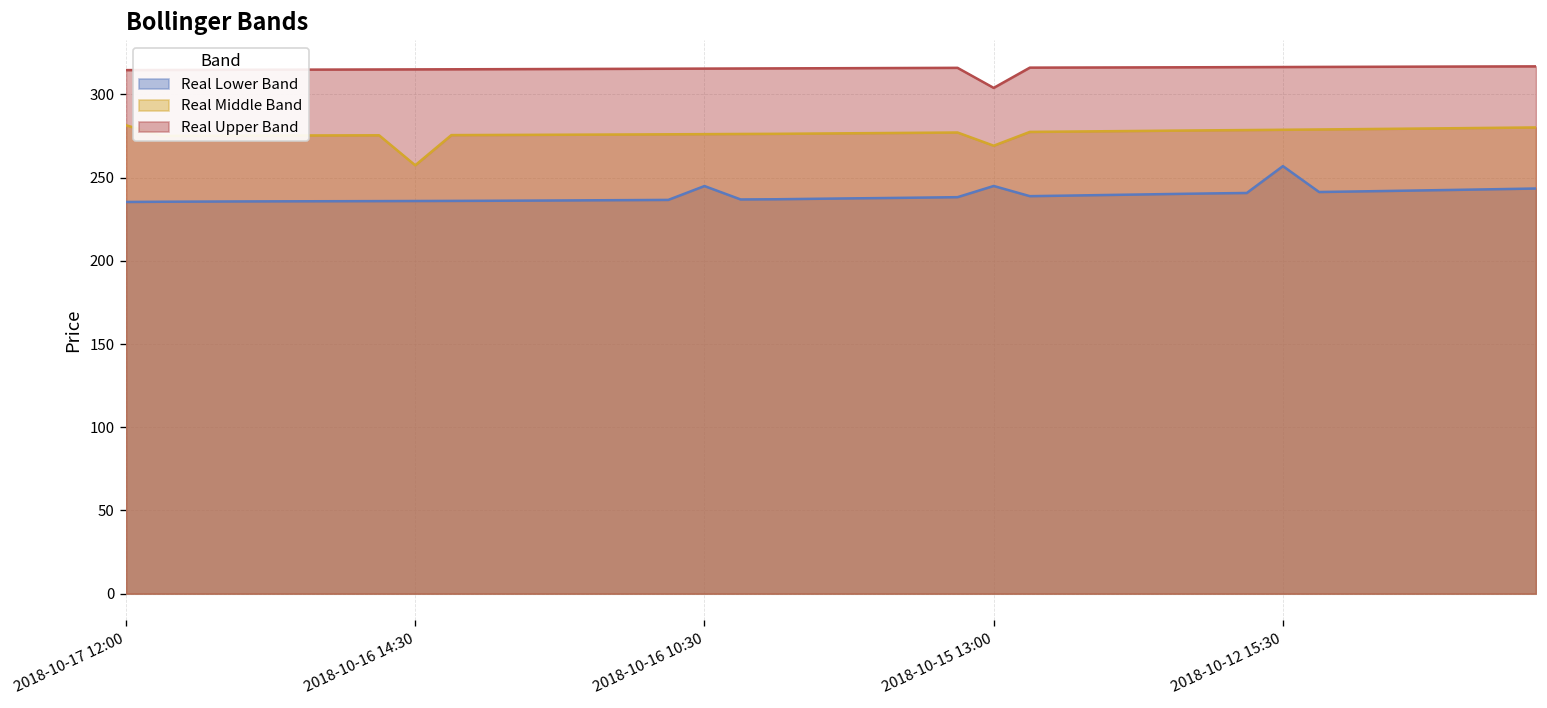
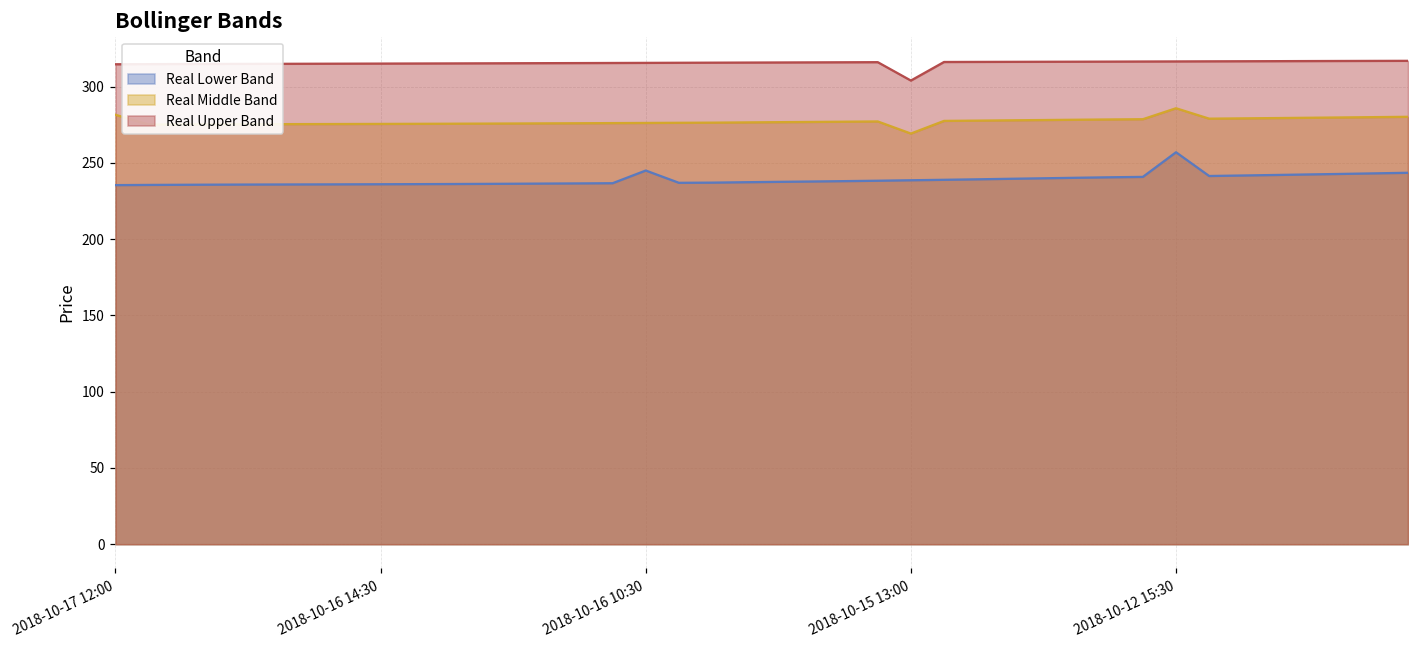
  {
    "Real Lower Band": {
      "2018-10-17 12:00": 235,
      "2018-10-16 14:30": 236,
      "2018-10-16 10:30": 245,
-     "2018-10-15 13:00": 245,
+     "2018-10-15 13:00": 239,
      "2018-10-12 15:30": 257
    },
    "Real Middle Band": {
      "2018-10-17 12:00": 281,
-     "2018-10-16 14:30": 257,
+     "2018-10-16 14:30": 275,
      "2018-10-16 10:30": 276,
      "2018-10-15 13:00": 269,
-     "2018-10-12 15:30": 279
+     "2018-10-12 15:30": 286
    },
    "Real Upper Band": {
      "2018-10-17 12:00": 315,
      "2018-10-16 14:30": 315,
      "2018-10-16 10:30": 316,
      "2018-10-15 13:00": 304,
      "2018-10-12 15:30": 316
    }
  }
